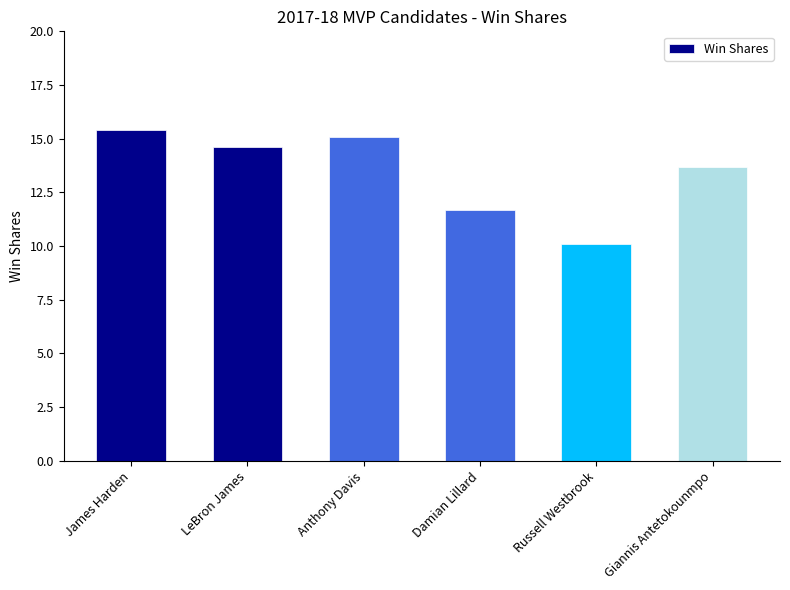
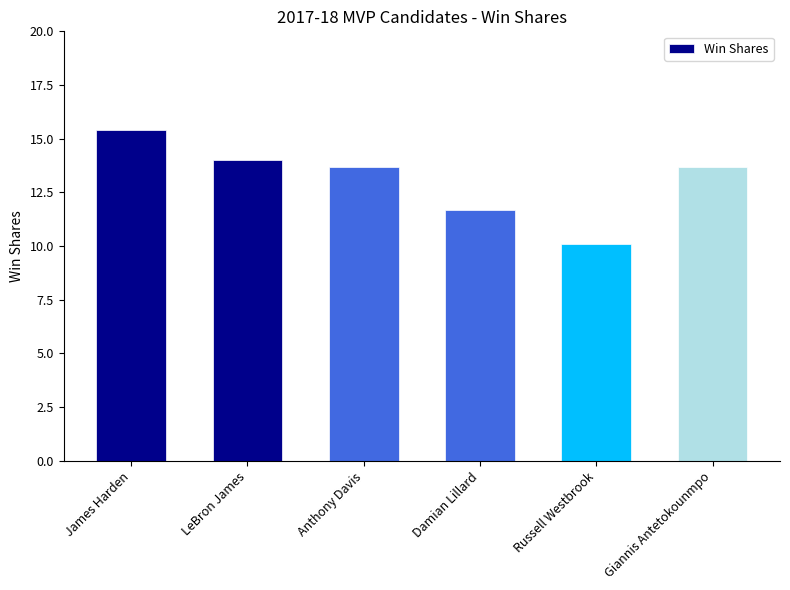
  {
    "James Harden": 15.4,
-   "LeBron James": 14.6,
-   "Anthony Davis": 15.1,
+   "LeBron James": 14.0,
+   "Anthony Davis": 13.7,
    "Damian Lillard": 11.7,
    "Russell Westbrook": 10.1,
    "Giannis Antetokounmpo": 13.7
  }
